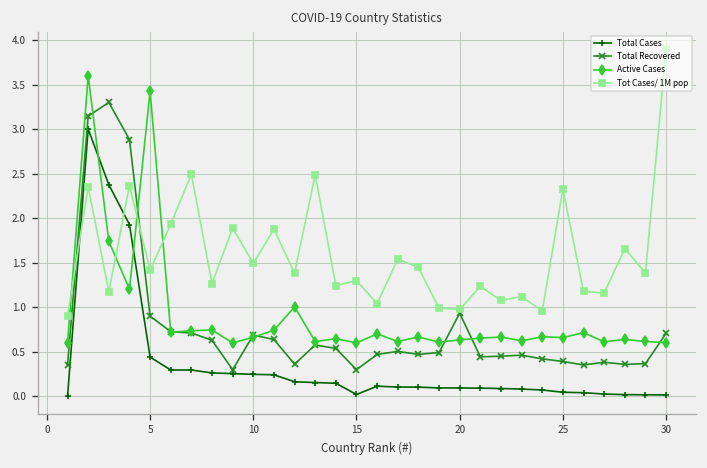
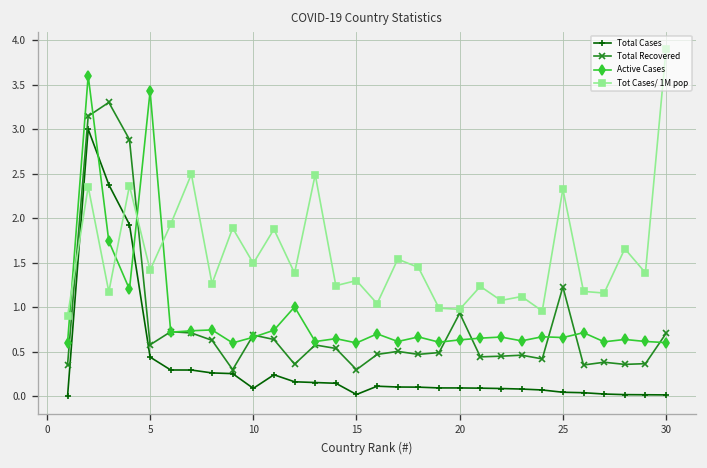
  {
    "Total Cases": {
      "5": 0.4,
-     "10": 0.2,
+     "10": 0.1,
      "15": 0.0,
      "20": 0.1,
      "25": 0.0,
      "30": 0.0
    },
    "Total Recovered": {
-     "5": 0.9,
+     "5": 0.6,
      "15": 0.3,
      "20": 0.9,
-     "25": 0.4,
+     "25": 1.2,
      "30": 0.7
    },
    "Active Cases": {
      "5": 3.4,
      "15": 0.6,
      "20": 0.6,
      "25": 0.7,
      "30": 0.6
    },
    "Tot Cases/ 1M pop": {
      "5": 1.4,
      "10": 1.5,
      "15": 1.3,
      "20": 1.0,
      "25": 2.3
    }
  }
